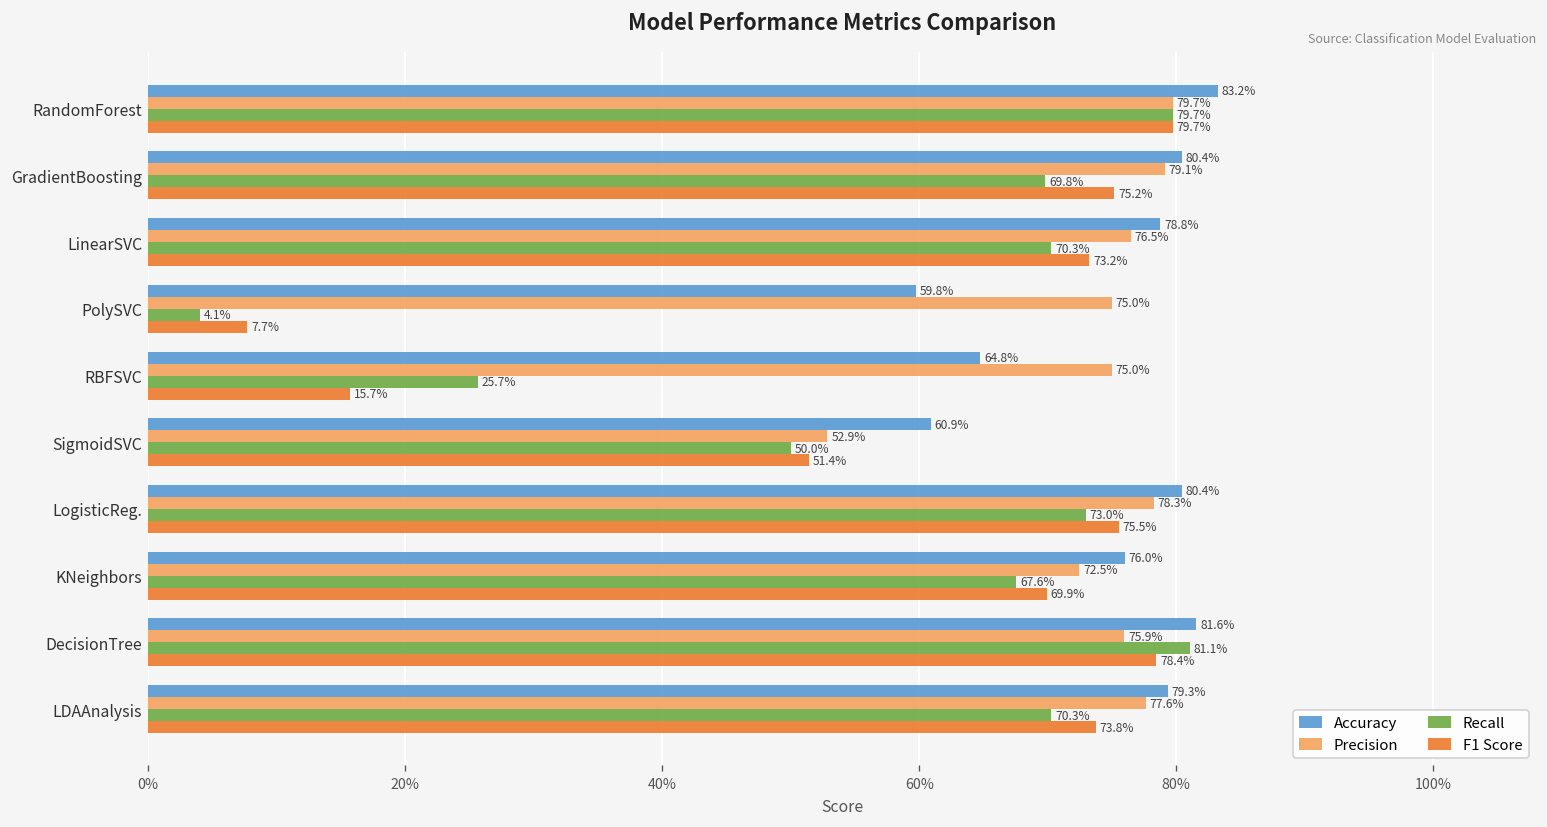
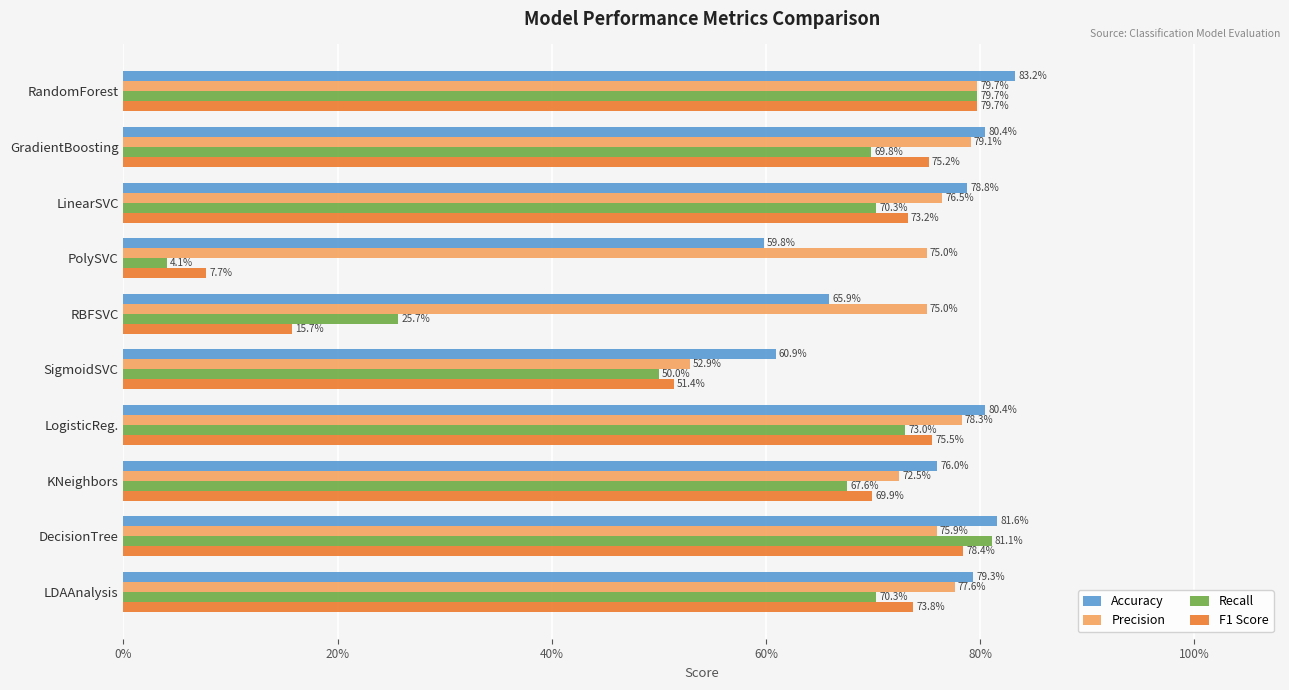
  {
    "Accuracy": {
      "RandomForest": "83.2%",
      "GradientBoosting": "80.4%",
      "LinearSVC": "78.8%",
      "PolySVC": "59.8%",
-     "RBFSVC": "64.8%",
+     "RBFSVC": "65.9%",
      "SigmoidSVC": "60.9%",
      "LogisticReg.": "80.4%",
      "KNeighbors": "76.0%",
      "DecisionTree": "81.6%",
      "LDAAnalysis": "79.3%"
    },
    "Precision": {
      "RandomForest": "79.7%",
      "GradientBoosting": "79.1%",
      "LinearSVC": "76.5%",
      "PolySVC": "75.0%",
      "RBFSVC": "75.0%",
      "SigmoidSVC": "52.9%",
      "LogisticReg.": "78.3%",
      "KNeighbors": "72.5%",
      "DecisionTree": "75.9%",
      "LDAAnalysis": "77.6%"
    },
    "Recall": {
      "RandomForest": "79.7%",
      "GradientBoosting": "69.8%",
      "LinearSVC": "70.3%",
      "PolySVC": "4.1%",
      "RBFSVC": "25.7%",
      "SigmoidSVC": "50.0%",
      "LogisticReg.": "73.0%",
      "KNeighbors": "67.6%",
      "DecisionTree": "81.1%",
      "LDAAnalysis": "70.3%"
    },
    "F1 Score": {
      "RandomForest": "79.7%",
      "GradientBoosting": "75.2%",
      "LinearSVC": "73.2%",
      "PolySVC": "7.7%",
      "RBFSVC": "15.7%",
      "SigmoidSVC": "51.4%",
      "LogisticReg.": "75.5%",
      "KNeighbors": "69.9%",
      "DecisionTree": "78.4%",
      "LDAAnalysis": "73.8%"
    }
  }
